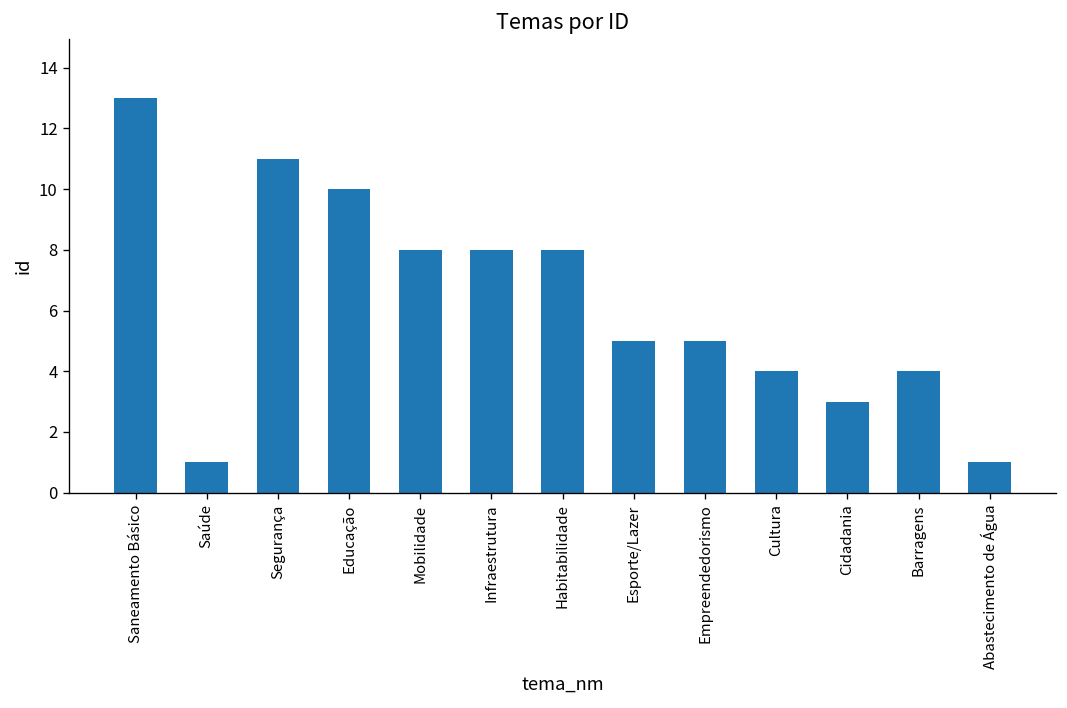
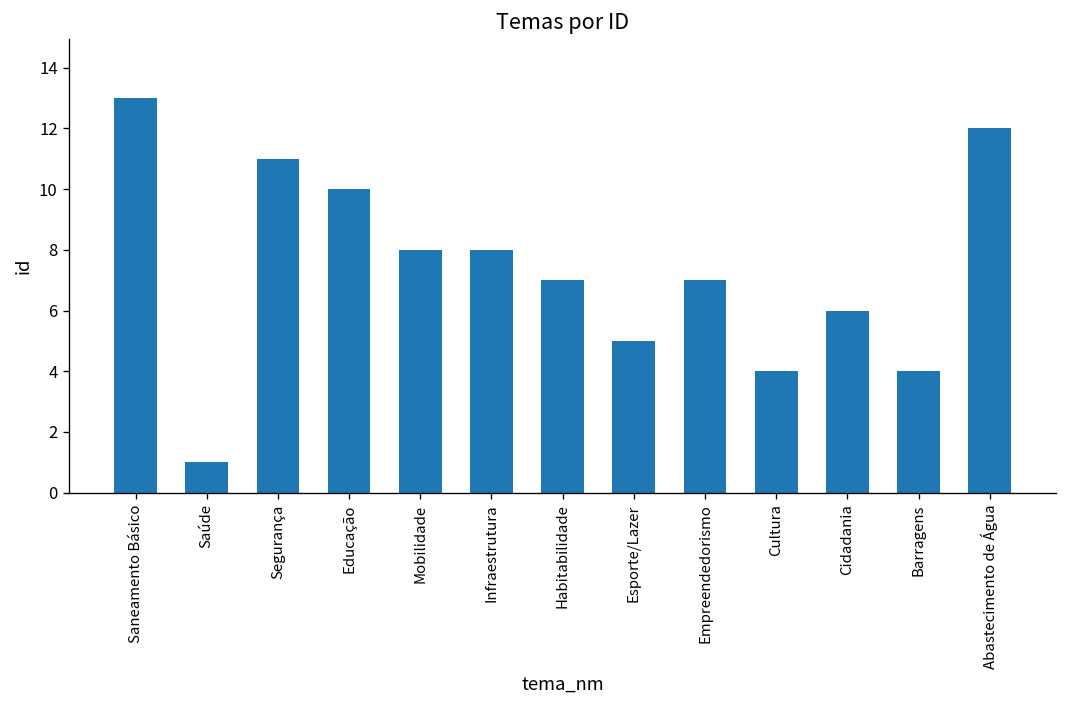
  {
    "Saneamento Básico": 13,
    "Saúde": 1,
    "Segurança": 11,
    "Educação": 10,
    "Mobilidade": 8,
    "Infraestrutura": 8,
-   "Habitabilidade": 8,
+   "Habitabilidade": 7,
    "Esporte/Lazer": 5,
-   "Empreendedorismo": 5,
+   "Empreendedorismo": 7,
    "Cultura": 4,
-   "Cidadania": 3,
+   "Cidadania": 6,
    "Barragens": 4,
-   "Abastecimento de Água": 1
+   "Abastecimento de Água": 12
  }
